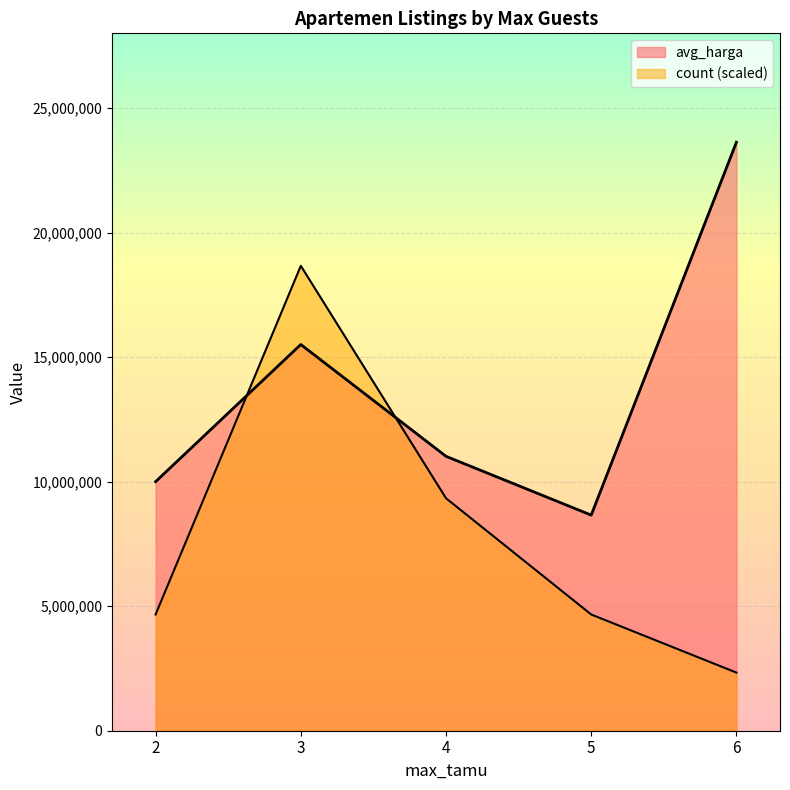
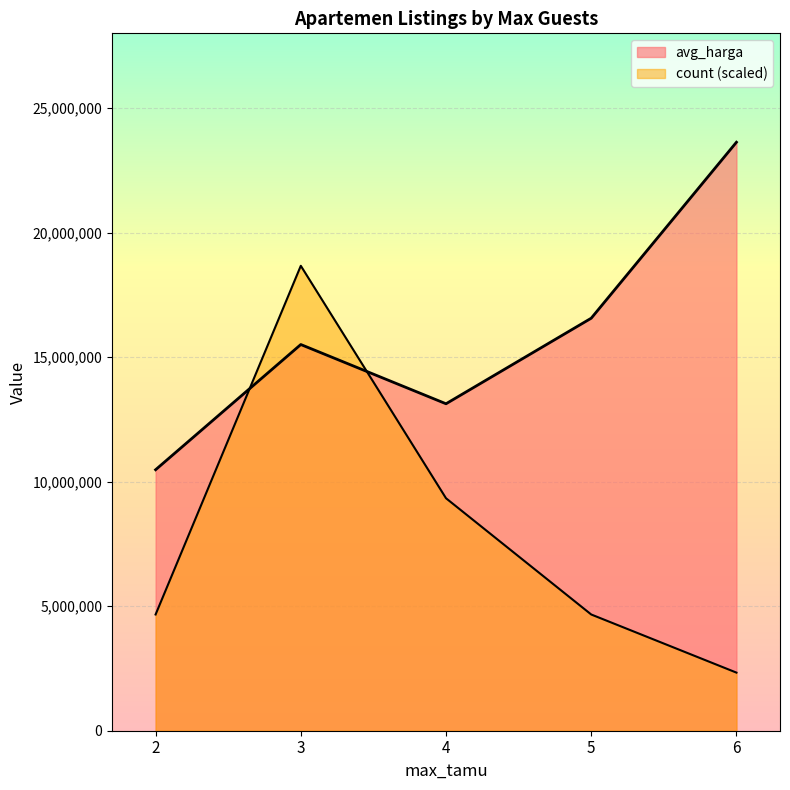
  {
    "avg_harga": {
-     "2": "10,000,000",
+     "2": "10,500,000",
      "3": "15,500,000",
-     "4": "11,000,000",
-     "5": "8,700,000",
+     "4": "13,100,000",
+     "5": "16,600,000",
      "6": "23,600,000"
    },
    "count (scaled)": {
      "2": "4,700,000",
      "3": "18,700,000",
      "4": "9,300,000",
      "5": "4,700,000",
      "6": "2,300,000"
    }
  }
